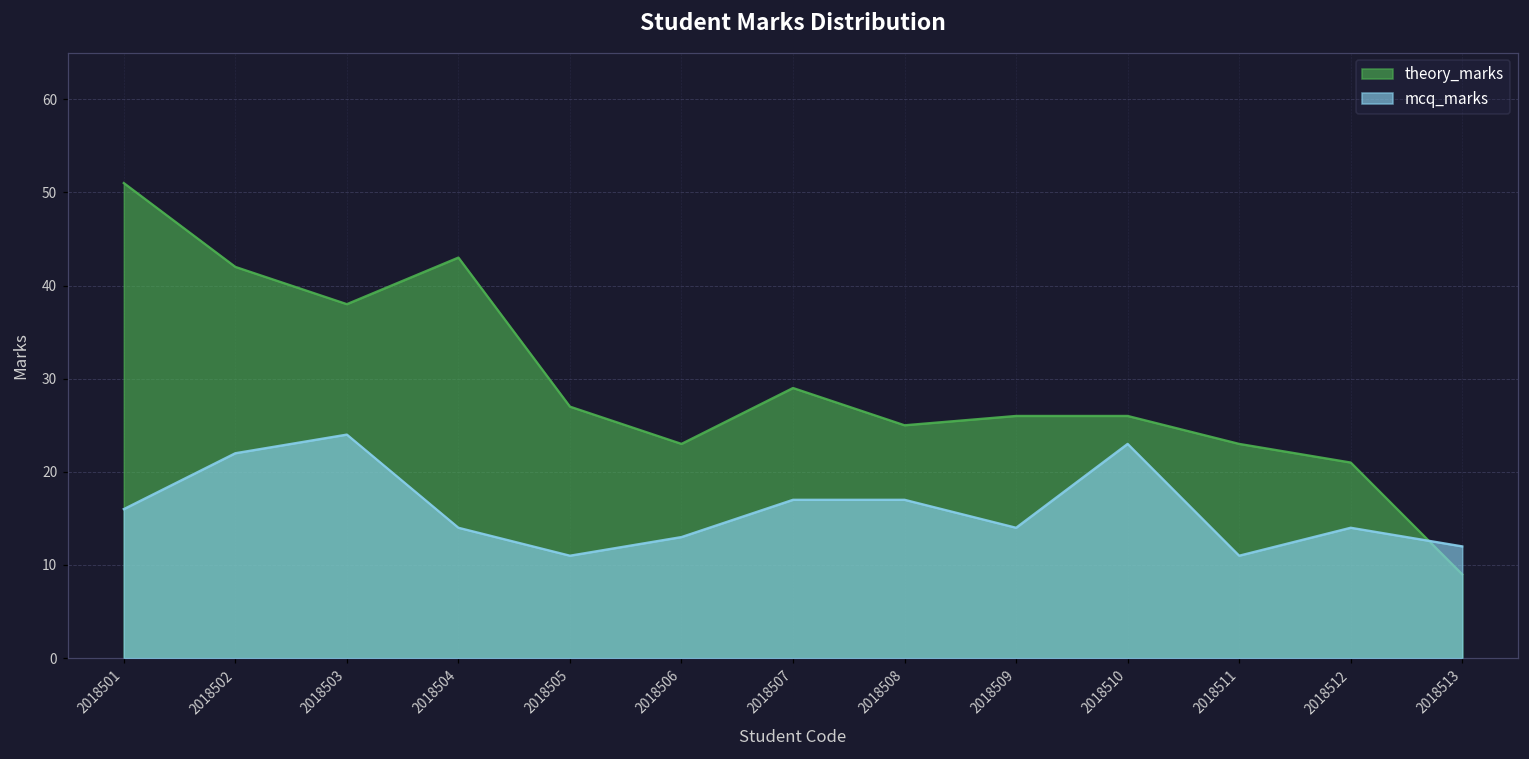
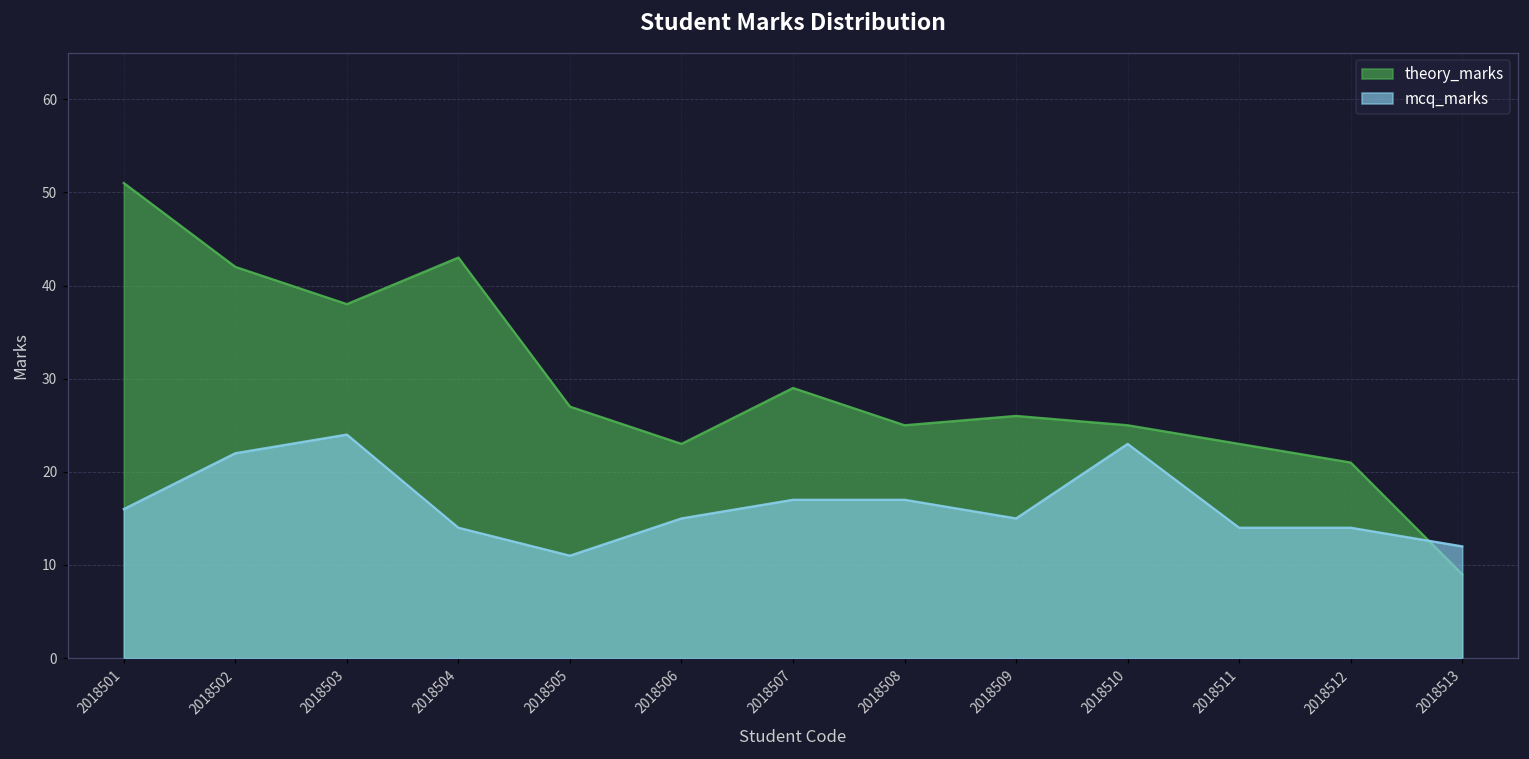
  {
    "theory_marks": {
      "2018501": 51,
      "2018502": 42,
      "2018503": 38,
      "2018504": 43,
      "2018505": 27,
      "2018506": 23,
      "2018507": 29,
      "2018508": 25,
      "2018509": 26,
-     "2018510": 26,
+     "2018510": 25,
      "2018511": 23,
      "2018512": 21,
      "2018513": 9
    },
    "mcq_marks": {
      "2018501": 16,
      "2018502": 22,
      "2018503": 24,
      "2018504": 14,
      "2018505": 11,
-     "2018506": 13,
+     "2018506": 15,
      "2018507": 17,
      "2018508": 17,
-     "2018509": 14,
+     "2018509": 15,
      "2018510": 23,
-     "2018511": 11,
+     "2018511": 14,
      "2018512": 14,
      "2018513": 12
    }
  }
